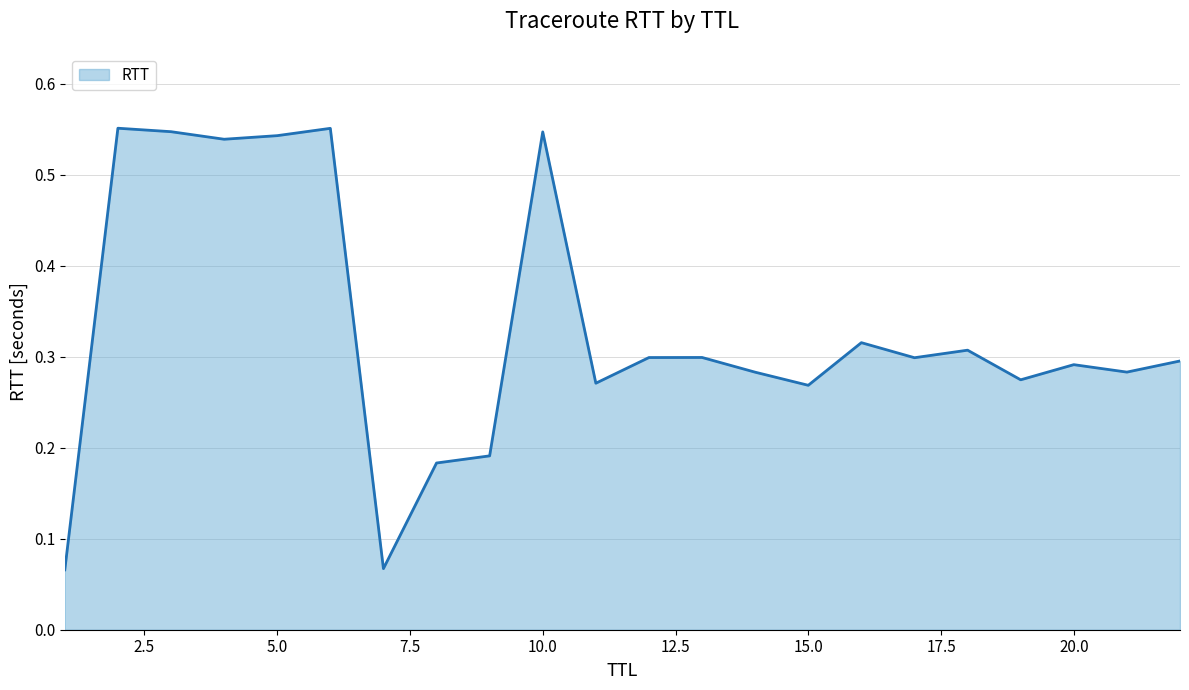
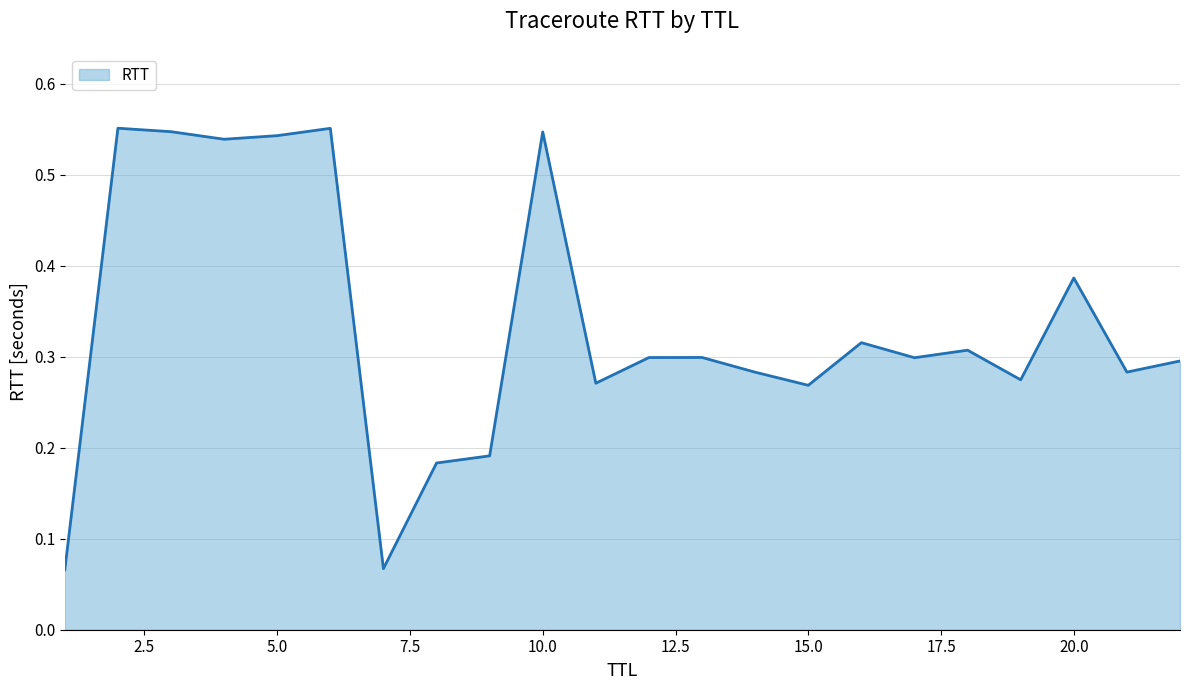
  {
    "5.0": 0.54,
    "10.0": 0.55,
    "15.0": 0.27,
-   "20.0": 0.29
+   "20.0": 0.39
  }
